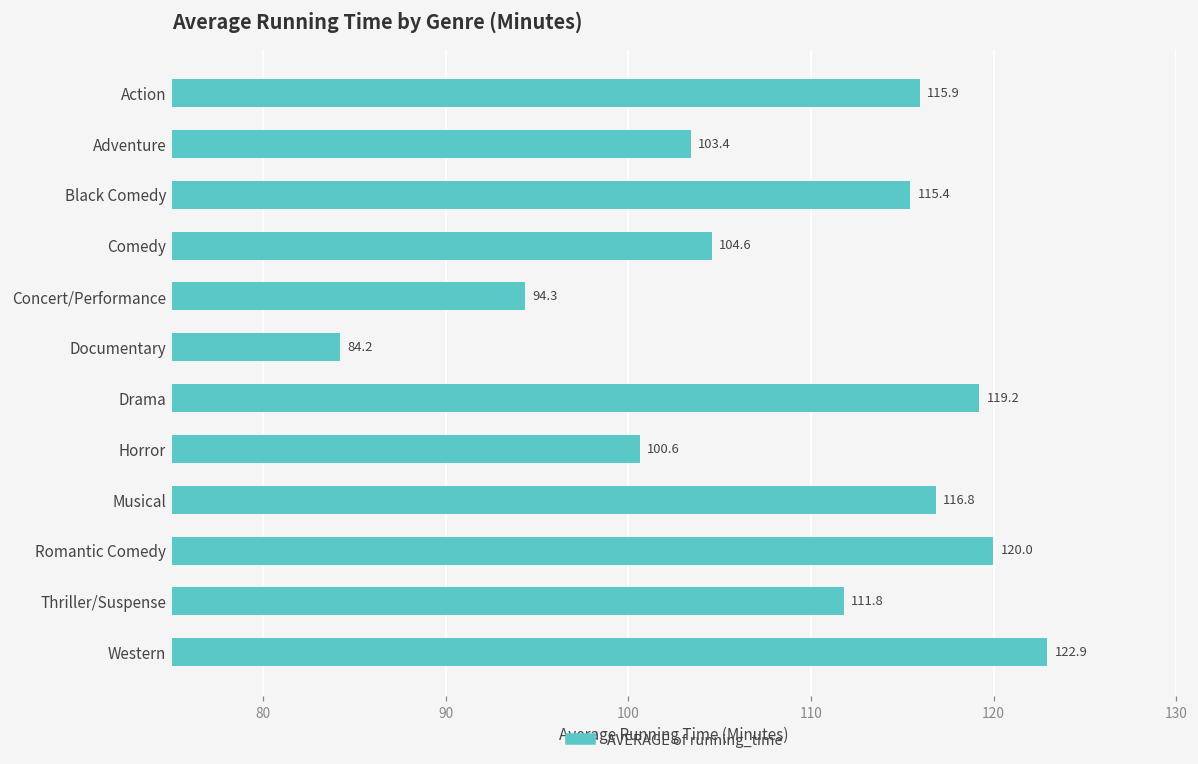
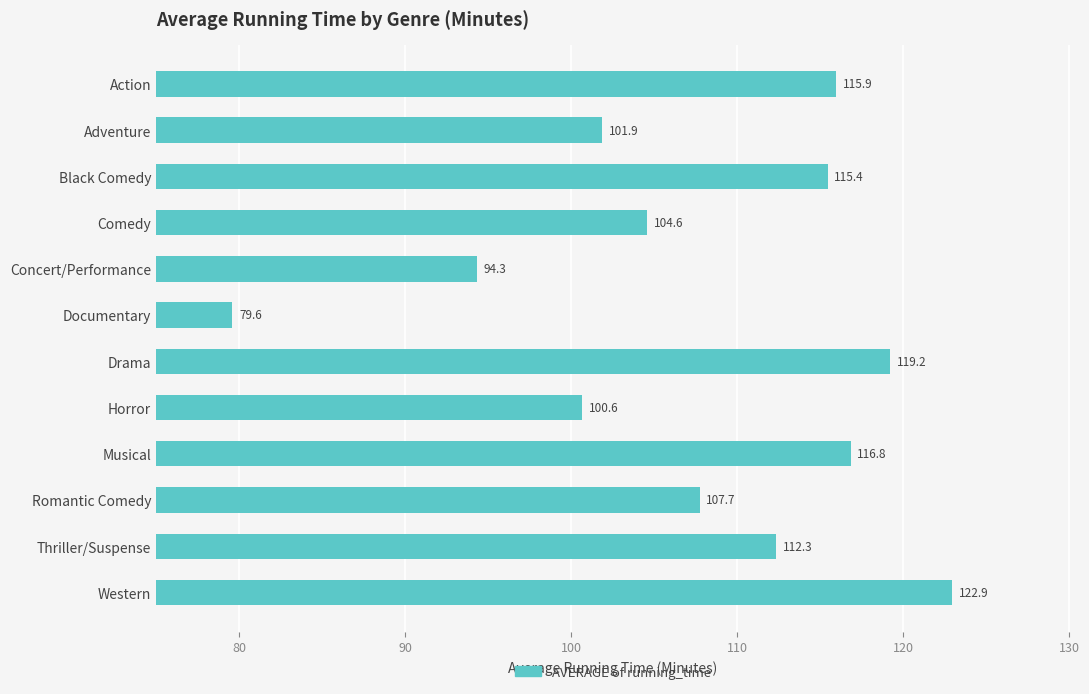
  {
    "Action": 115.9,
-   "Adventure": 103.4,
+   "Adventure": 101.9,
    "Black Comedy": 115.4,
    "Comedy": 104.6,
    "Concert/Performance": 94.3,
-   "Documentary": 84.2,
+   "Documentary": 79.6,
    "Drama": 119.2,
    "Horror": 100.6,
    "Musical": 116.8,
-   "Romantic Comedy": 120.0,
-   "Thriller/Suspense": 111.8,
+   "Romantic Comedy": 107.7,
+   "Thriller/Suspense": 112.3,
    "Western": 122.9
  }
